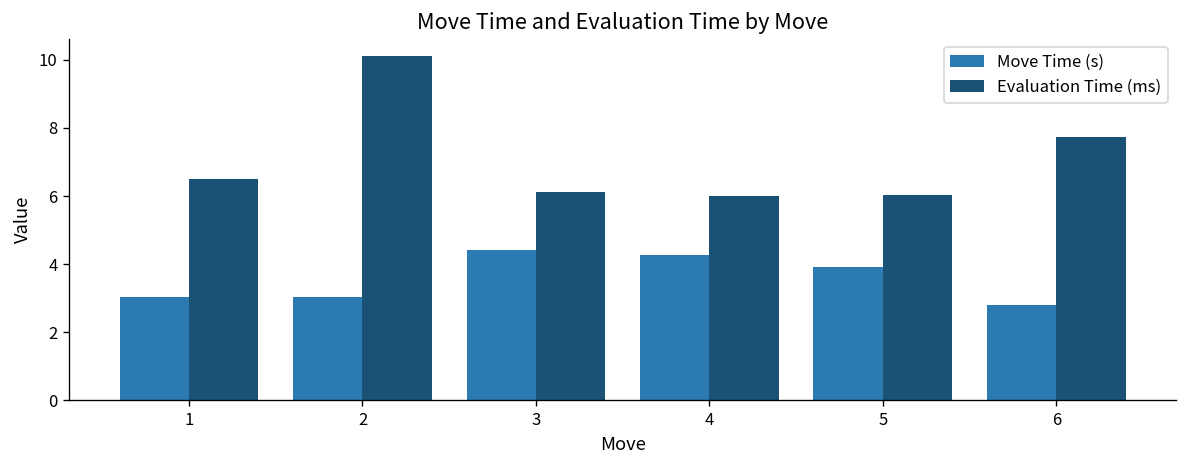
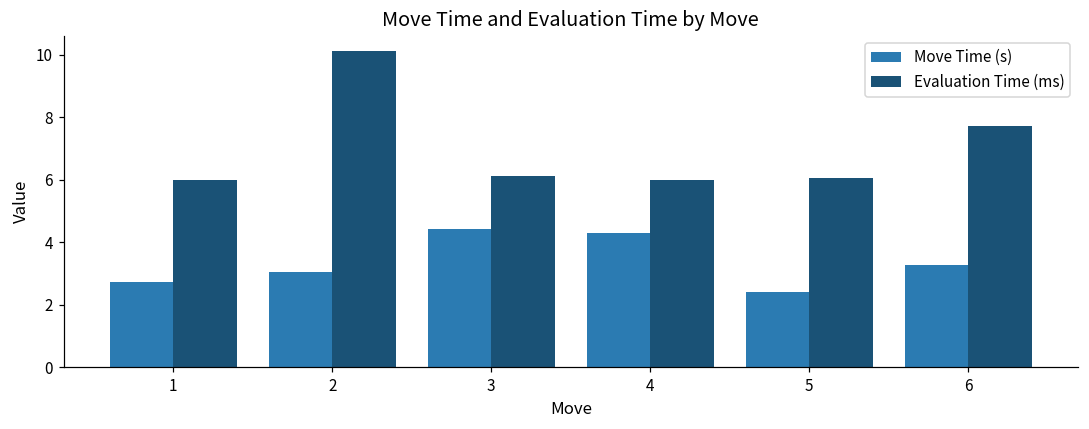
  {
    "Move Time (s)": {
-     "1": 3.0,
+     "1": 2.7,
      "2": 3.1,
      "3": 4.4,
      "4": 4.3,
-     "5": 3.9,
-     "6": 2.8
+     "5": 2.4,
+     "6": 3.3
    },
    "Evaluation Time (ms)": {
-     "1": 6.5,
+     "1": 6.0,
      "2": 10.1,
      "3": 6.1,
      "4": 6.0,
      "5": 6.0,
      "6": 7.7
    }
  }
